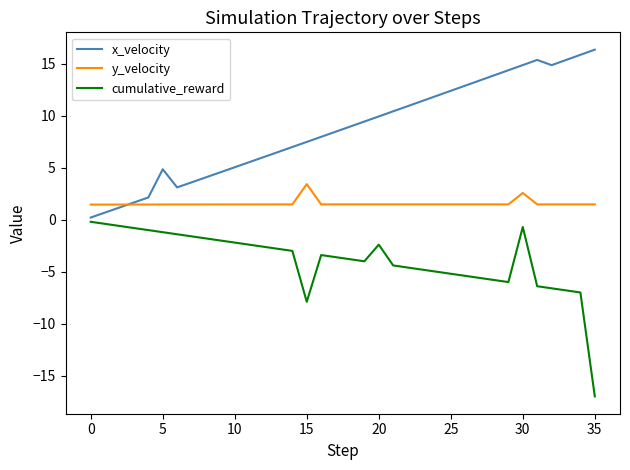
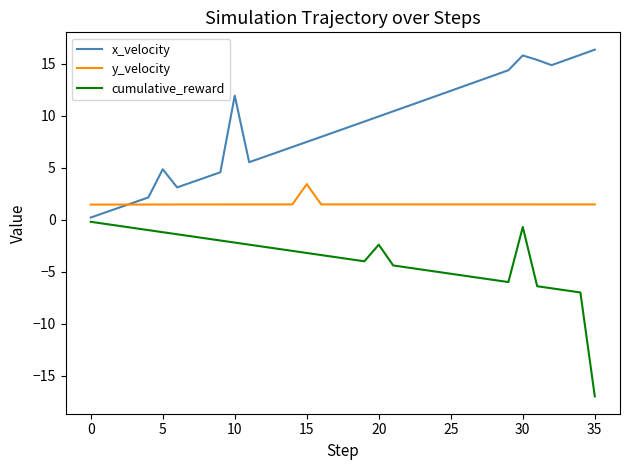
  {
    "x_velocity": {
      "0": 0.2,
      "5": 4.9,
-     "10": 5.0,
+     "10": 11.9,
      "15": 7.5,
      "20": 9.9,
      "25": 12.4,
-     "30": 14.9,
+     "30": 15.8,
      "35": 16.4
    },
    "y_velocity": {
      "0": 1.5,
      "5": 1.5,
      "10": 1.5,
      "15": 3.4,
      "20": 1.5,
      "25": 1.5,
-     "30": 2.6,
+     "30": 1.5,
      "35": 1.5
    },
    "cumulative_reward": {
      "0": -0.2,
      "5": -1.2,
      "10": -2.2,
-     "15": -7.9,
+     "15": -3.2,
      "20": -2.4,
      "25": -5.2,
      "30": -0.7,
      "35": -17.0
    }
  }
